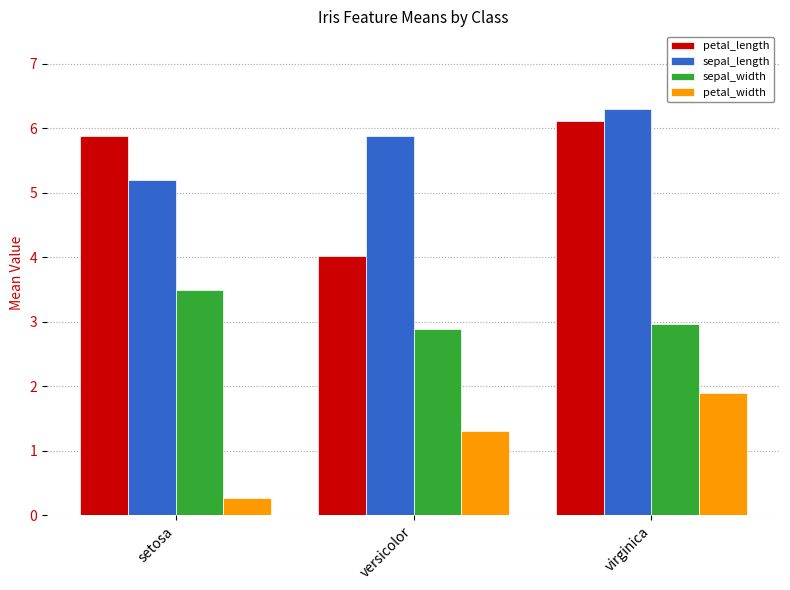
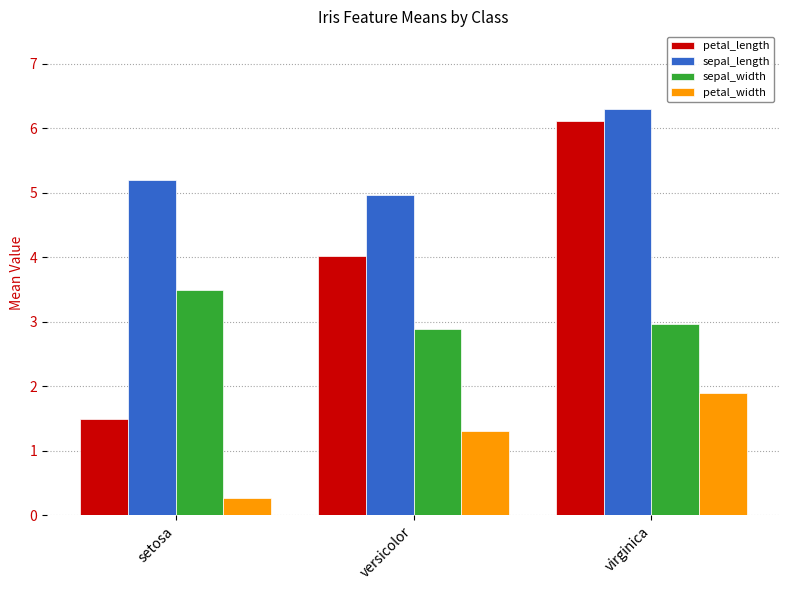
  {
    "petal_length": {
-     "setosa": 5.9,
+     "setosa": 1.5,
      "versicolor": 4.0,
      "virginica": 6.1
    },
    "sepal_length": {
      "setosa": 5.2,
-     "versicolor": 5.9,
+     "versicolor": 5.0,
      "virginica": 6.3
    },
    "sepal_width": {
      "setosa": 3.5,
      "versicolor": 2.9,
      "virginica": 3.0
    },
    "petal_width": {
      "setosa": 0.3,
      "versicolor": 1.3,
      "virginica": 1.9
    }
  }
